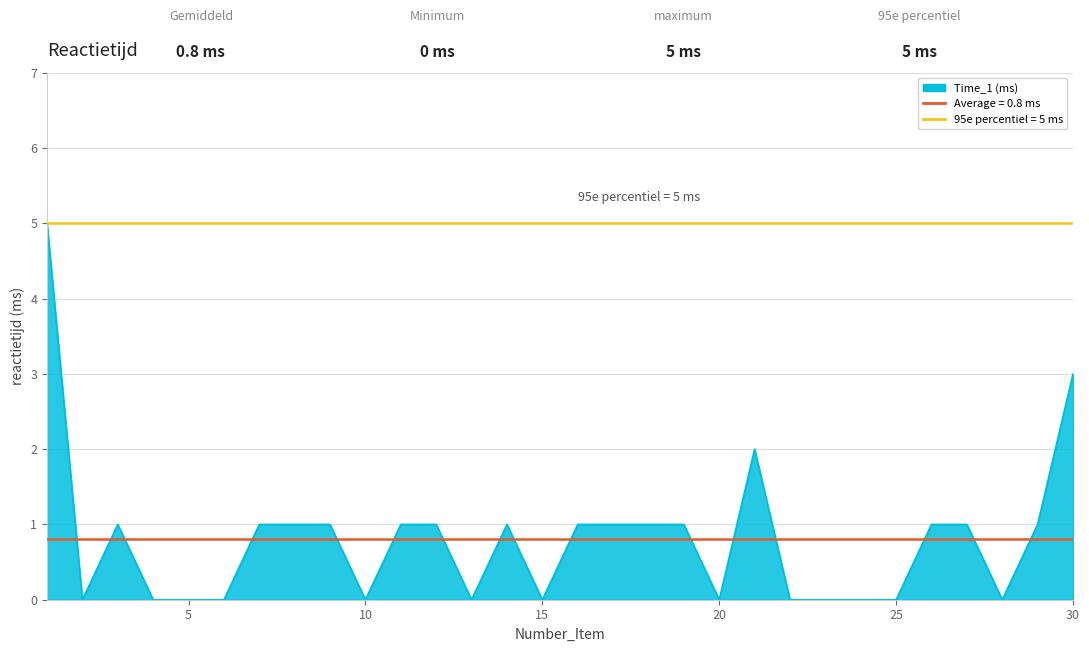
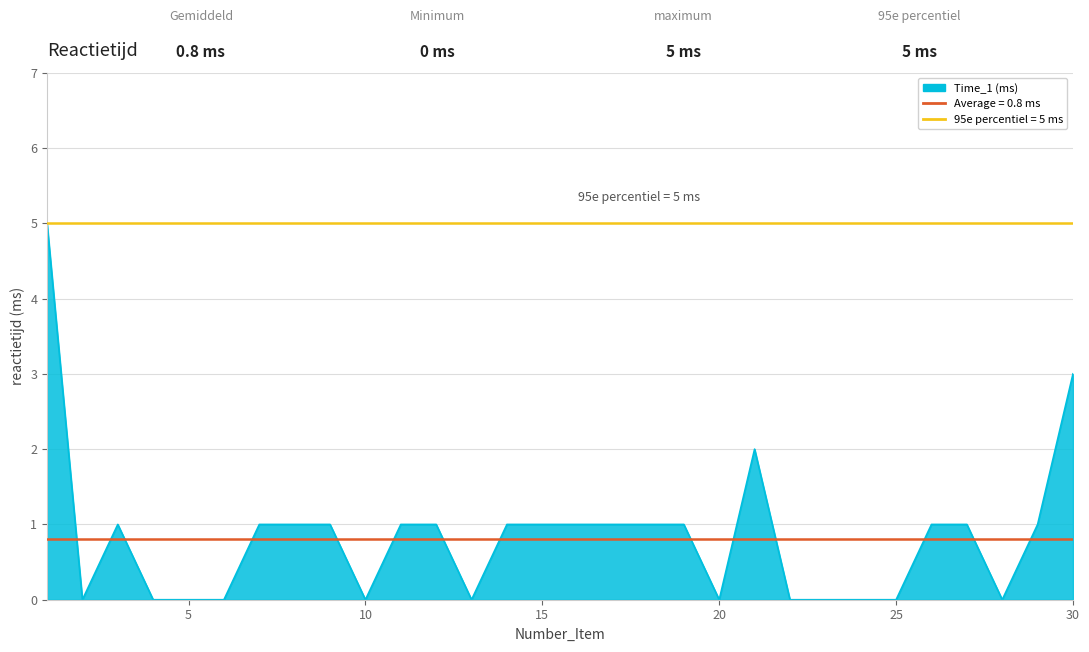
  {
    "5": 0,
    "10": 0,
-   "15": 0,
+   "15": 1,
    "20": 0,
    "25": 0,
    "30": 3
  }
